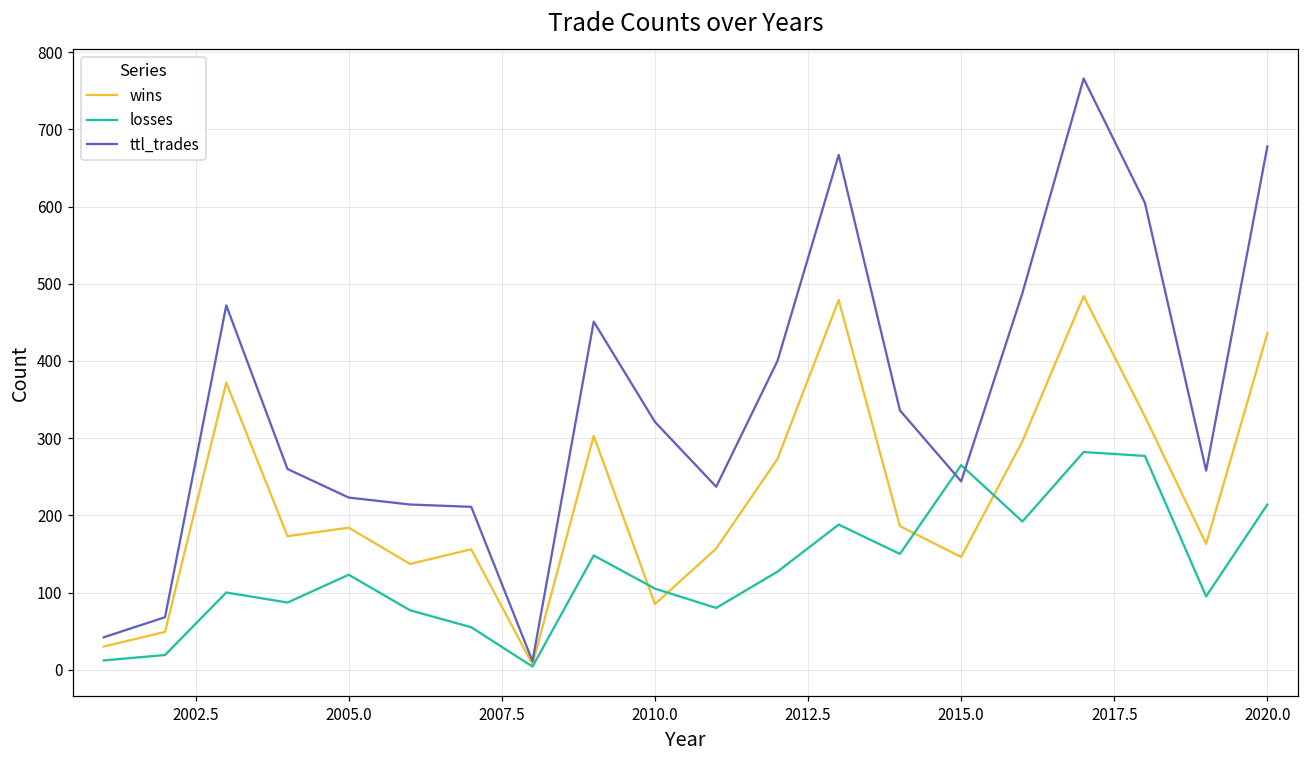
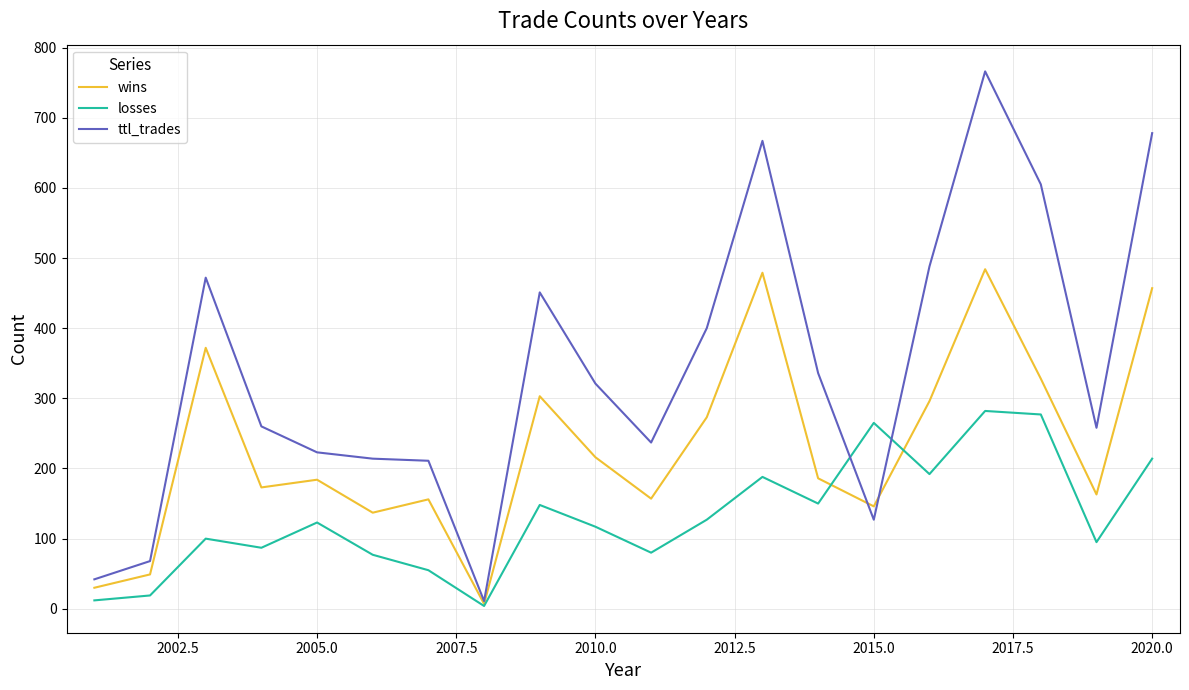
  {
    "wins": {
      "2005.0": 180,
-     "2010.0": 90,
+     "2010.0": 220,
      "2015.0": 150,
-     "2020.0": 440
+     "2020.0": 460
    },
    "losses": {
      "2005.0": 120,
-     "2010.0": 110,
+     "2010.0": 120,
      "2015.0": 270,
      "2020.0": 210
    },
    "ttl_trades": {
      "2005.0": 220,
      "2010.0": 320,
-     "2015.0": 240,
+     "2015.0": 130,
      "2020.0": 680
    }
  }
